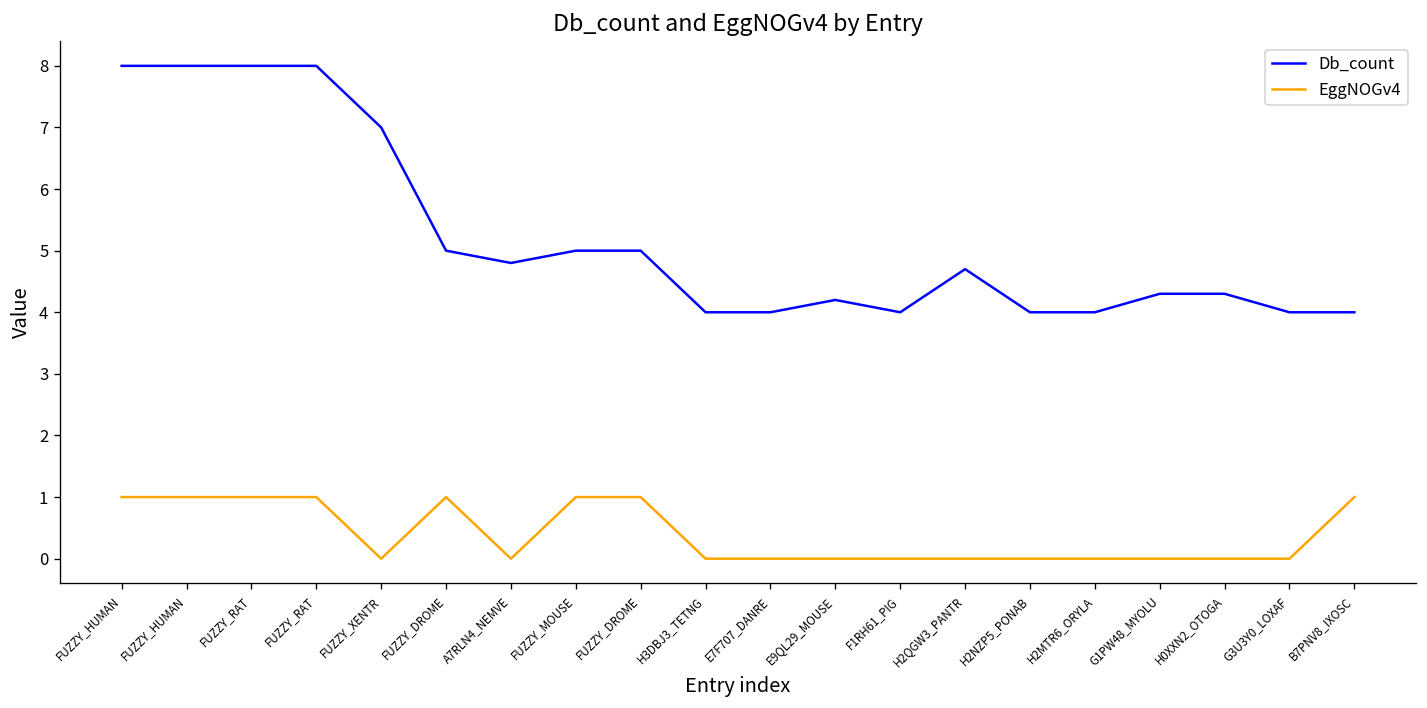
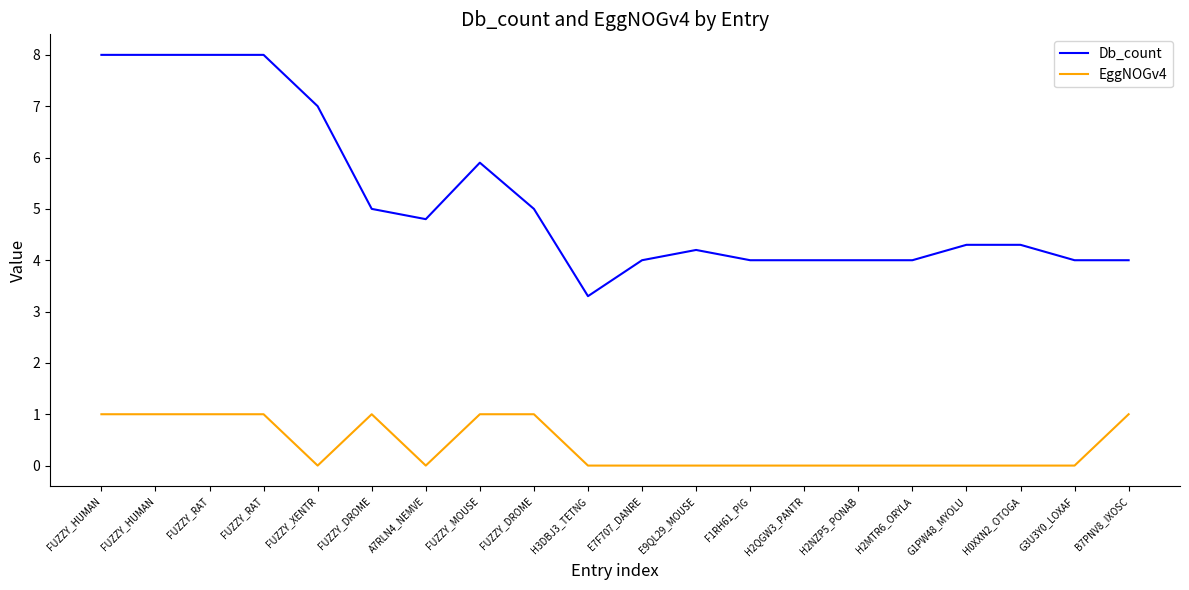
  {
    "Db_count": {
      "FUZZY_XENTR": 7.0,
      "A7RLN4_NEMVE": 4.8,
-     "FUZZY_MOUSE": 5.0,
-     "H3DBJ3_TETNG": 4.0,
+     "FUZZY_MOUSE": 5.9,
+     "H3DBJ3_TETNG": 3.3,
      "E7F707_DANRE": 4.0,
      "E9QL29_MOUSE": 4.2,
      "F1RH61_PIG": 4.0,
-     "H2QGW3_PANTR": 4.7,
+     "H2QGW3_PANTR": 4.0,
      "H2NZP5_PONAB": 4.0,
      "H2MTR6_ORYLA": 4.0,
      "G1PW48_MYOLU": 4.3,
      "H0XXN2_OTOGA": 4.3,
      "G3U3Y0_LOXAF": 4.0,
      "B7PNV8_IXOSC": 4.0
    },
    "EggNOGv4": {
      "FUZZY_XENTR": 0.0,
      "A7RLN4_NEMVE": 0.0,
      "FUZZY_MOUSE": 1.0,
      "H3DBJ3_TETNG": 0.0,
      "E7F707_DANRE": 0.0,
      "E9QL29_MOUSE": 0.0,
      "F1RH61_PIG": 0.0,
      "H2QGW3_PANTR": 0.0,
      "H2NZP5_PONAB": 0.0,
      "H2MTR6_ORYLA": 0.0,
      "G1PW48_MYOLU": 0.0,
      "H0XXN2_OTOGA": 0.0,
      "G3U3Y0_LOXAF": 0.0,
      "B7PNV8_IXOSC": 1.0
    }
  }
